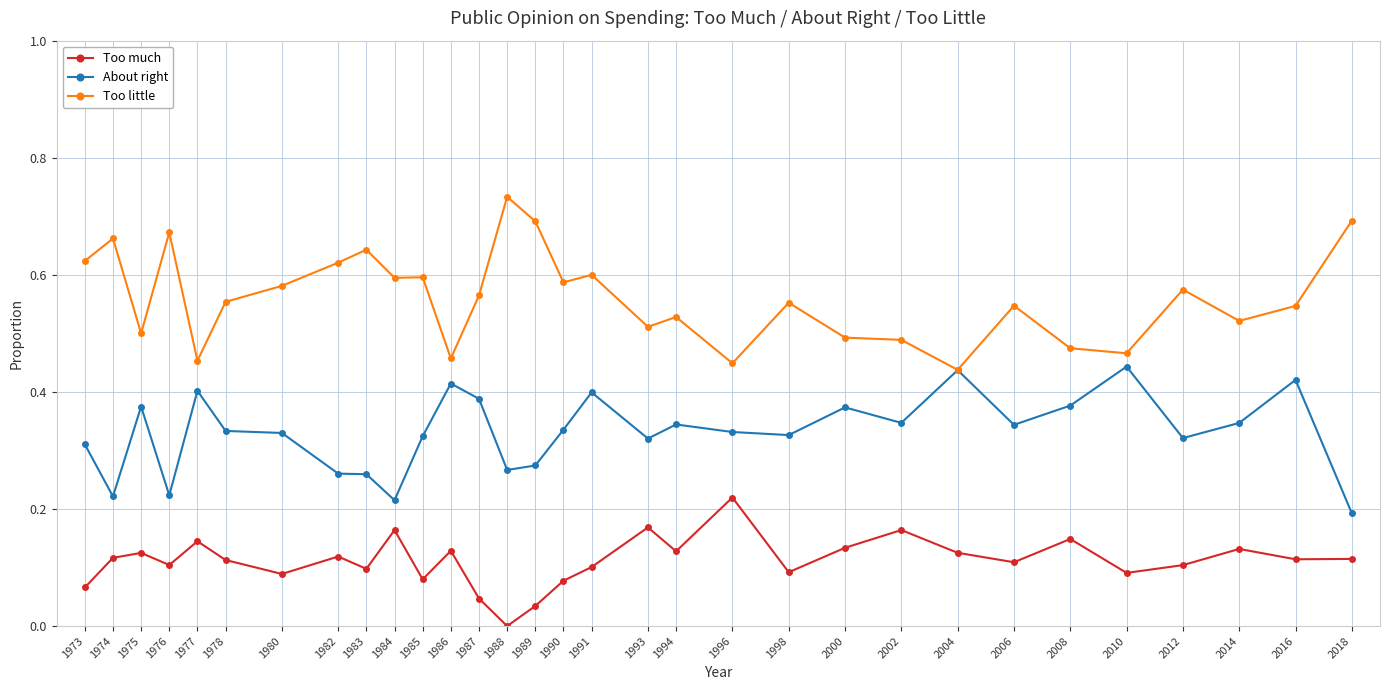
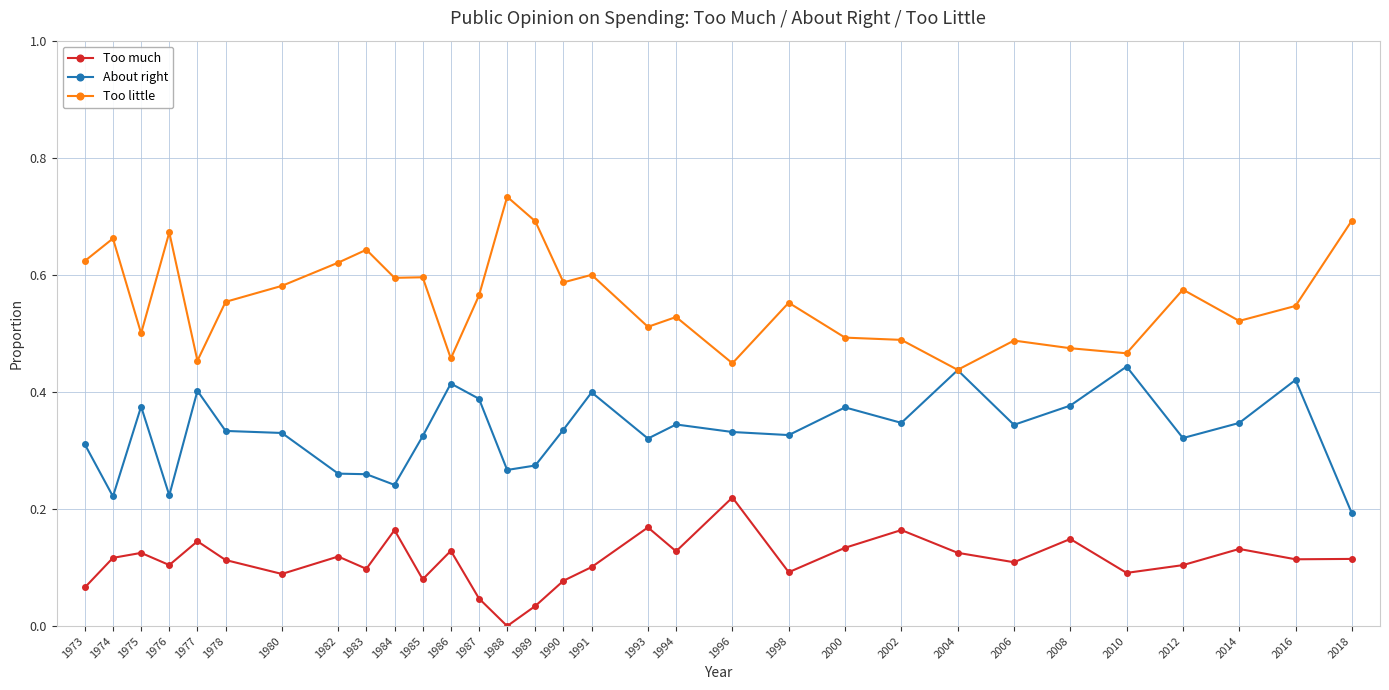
  {
    "Too much": {
      "1973": 0.07,
      "1974": 0.12,
      "1975": 0.13,
      "1976": 0.10,
      "1977": 0.14,
      "1978": 0.11,
      "1980": 0.09,
      "1982": 0.12,
      "1983": 0.10,
      "1984": 0.16,
      "1985": 0.08,
      "1986": 0.13,
      "1987": 0.05,
      "1988": 0.00,
      "1989": 0.03,
      "1990": 0.08,
      "1991": 0.10,
      "1993": 0.17,
      "1994": 0.13,
      "1996": 0.22,
      "1998": 0.09,
      "2000": 0.13,
      "2002": 0.16,
      "2004": 0.13,
      "2006": 0.11,
      "2008": 0.15,
      "2010": 0.09,
      "2012": 0.10,
      "2014": 0.13,
      "2016": 0.11,
      "2018": 0.11
    },
    "About right": {
      "1973": 0.31,
      "1974": 0.22,
      "1975": 0.38,
      "1976": 0.22,
      "1977": 0.40,
      "1978": 0.33,
      "1980": 0.33,
      "1982": 0.26,
      "1983": 0.26,
-     "1984": 0.21,
+     "1984": 0.24,
      "1985": 0.32,
      "1986": 0.41,
      "1987": 0.39,
      "1988": 0.27,
      "1989": 0.27,
      "1990": 0.34,
      "1991": 0.40,
      "1993": 0.32,
      "1994": 0.34,
      "1996": 0.33,
      "1998": 0.33,
      "2000": 0.37,
      "2002": 0.35,
      "2006": 0.34,
      "2008": 0.38,
      "2010": 0.44,
      "2012": 0.32,
      "2014": 0.35,
      "2016": 0.42,
      "2018": 0.19
    },
    "Too little": {
      "1973": 0.62,
      "1974": 0.66,
      "1975": 0.50,
      "1976": 0.67,
      "1977": 0.45,
      "1978": 0.55,
      "1980": 0.58,
      "1982": 0.62,
      "1983": 0.64,
      "1984": 0.59,
      "1985": 0.60,
      "1986": 0.46,
      "1987": 0.56,
      "1988": 0.73,
      "1989": 0.69,
      "1990": 0.59,
      "1991": 0.60,
      "1993": 0.51,
      "1994": 0.53,
      "1996": 0.45,
      "1998": 0.55,
      "2000": 0.49,
      "2002": 0.49,
-     "2006": 0.55,
+     "2006": 0.49,
      "2008": 0.47,
      "2010": 0.47,
      "2012": 0.57,
      "2014": 0.52,
      "2016": 0.55,
      "2018": 0.69
    }
  }
